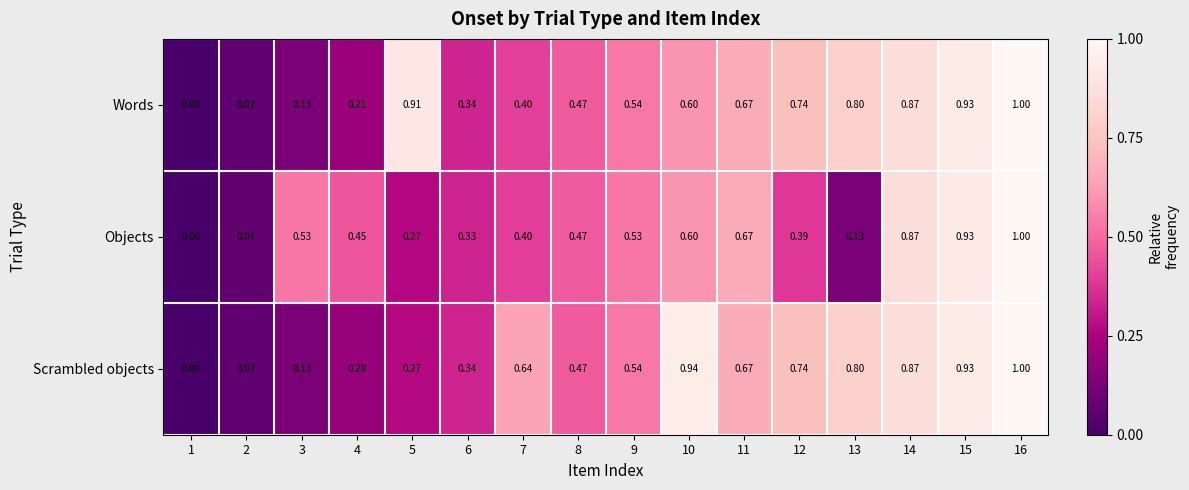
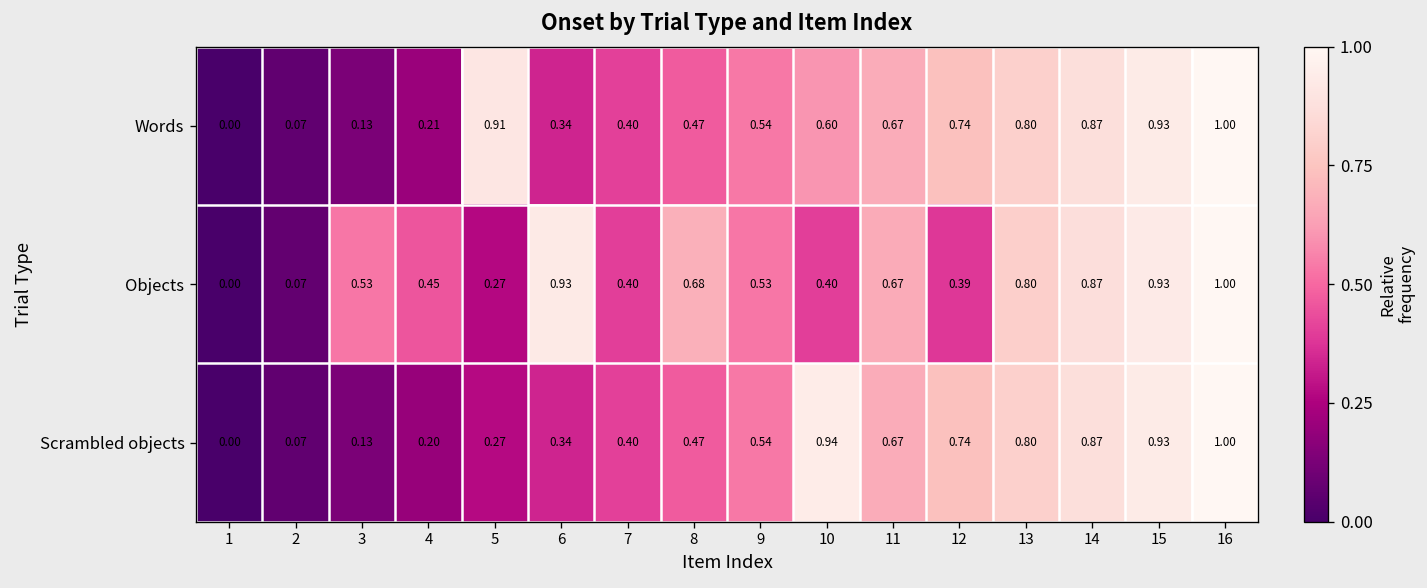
  {
    "Words": {
      "1": 0.00,
      "2": 0.07,
      "3": 0.13,
      "4": 0.21,
      "5": 0.91,
      "6": 0.34,
      "7": 0.40,
      "8": 0.47,
      "9": 0.54,
      "10": 0.60,
      "11": 0.67,
      "12": 0.74,
      "13": 0.80,
      "14": 0.87,
      "15": 0.93,
      "16": 1.00
    },
    "Objects": {
      "1": 0.00,
      "2": 0.07,
      "3": 0.53,
      "4": 0.45,
      "5": 0.27,
-     "6": 0.33,
+     "6": 0.93,
      "7": 0.40,
-     "8": 0.47,
+     "8": 0.68,
      "9": 0.53,
-     "10": 0.60,
+     "10": 0.40,
      "11": 0.67,
      "12": 0.39,
-     "13": 0.13,
+     "13": 0.80,
      "14": 0.87,
      "15": 0.93,
      "16": 1.00
    },
    "Scrambled objects": {
      "1": 0.00,
      "2": 0.07,
      "3": 0.13,
      "4": 0.20,
      "5": 0.27,
      "6": 0.34,
-     "7": 0.64,
+     "7": 0.40,
      "8": 0.47,
      "9": 0.54,
      "10": 0.94,
      "11": 0.67,
      "12": 0.74,
      "13": 0.80,
      "14": 0.87,
      "15": 0.93,
      "16": 1.00
    }
  }
